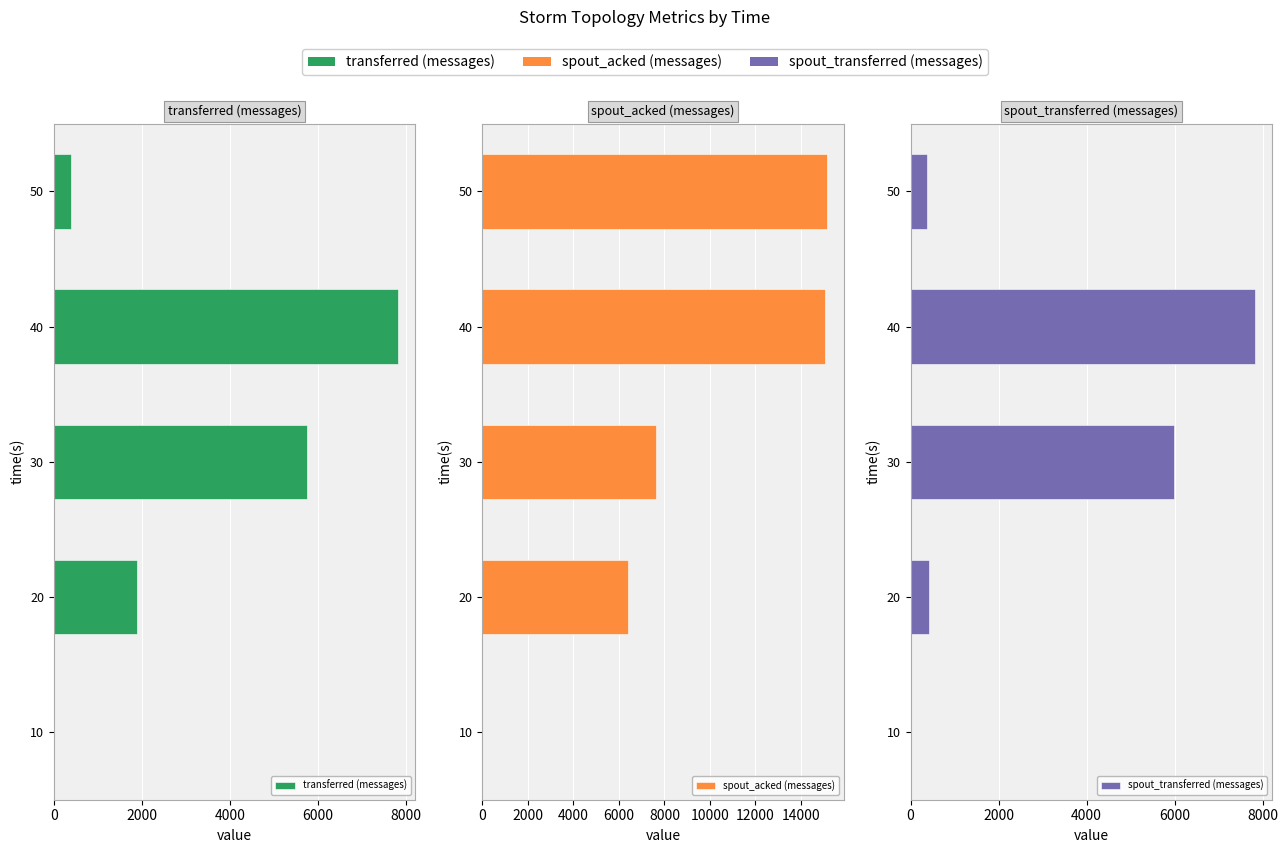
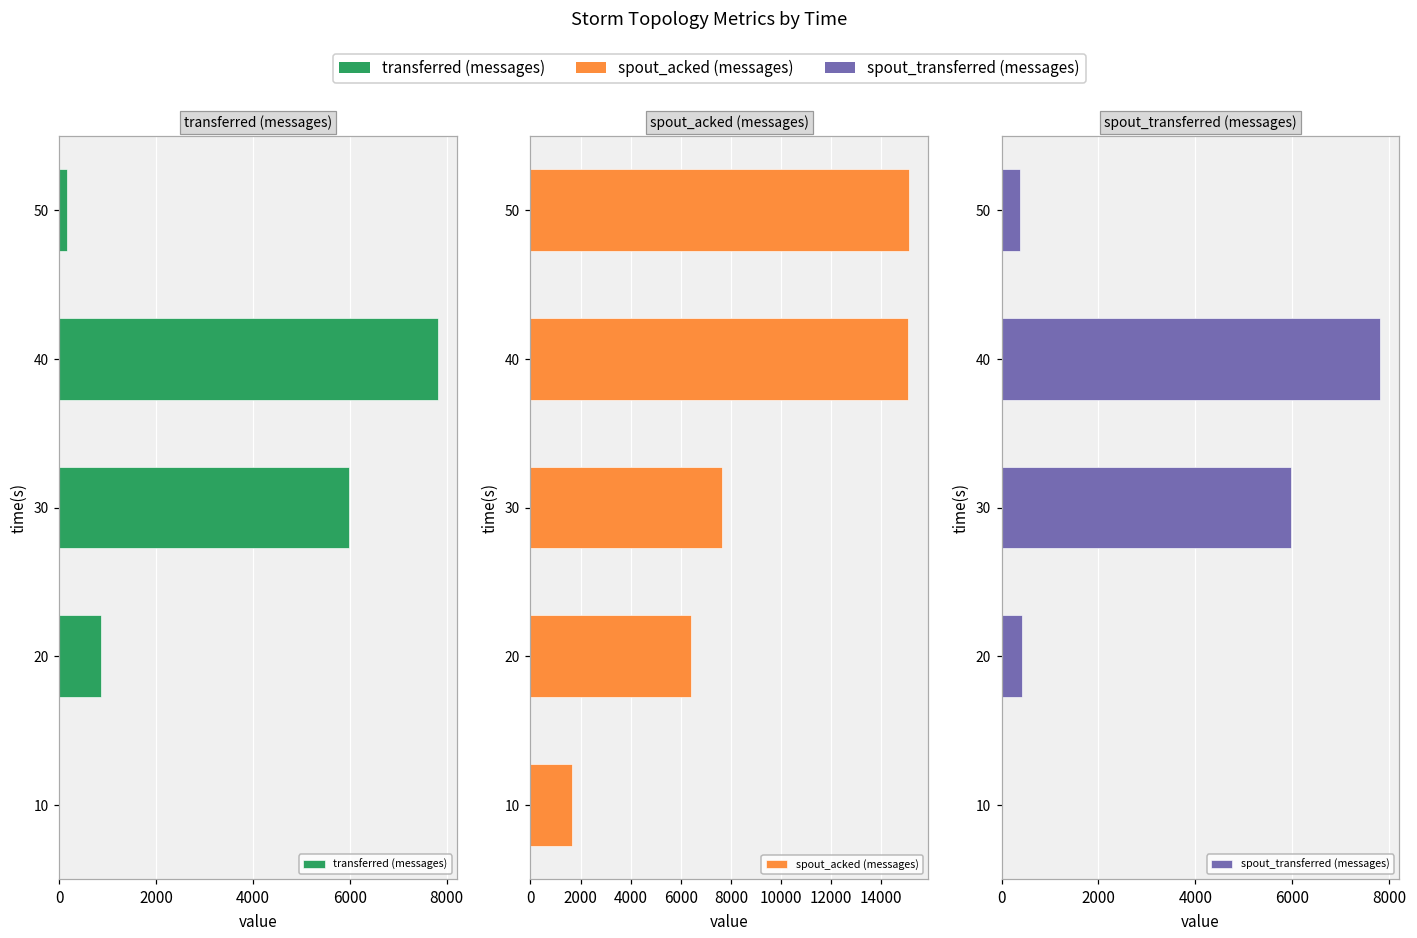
  {
    "transferred (messages)": {
-     "50": 400,
+     "50": 200,
      "40": 7800,
-     "30": 5700,
-     "20": 1900,
+     "30": 6000,
+     "20": 900,
      "10": 0
    },
    "spout_acked (messages)": {
      "50": 15100,
      "40": 15100,
      "30": 7600,
      "20": 6400,
-     "10": 0
+     "10": 1700
    },
    "spout_transferred (messages)": {
      "50": 400,
      "40": 7800,
      "30": 6000,
      "20": 400,
      "10": 0
    }
  }
